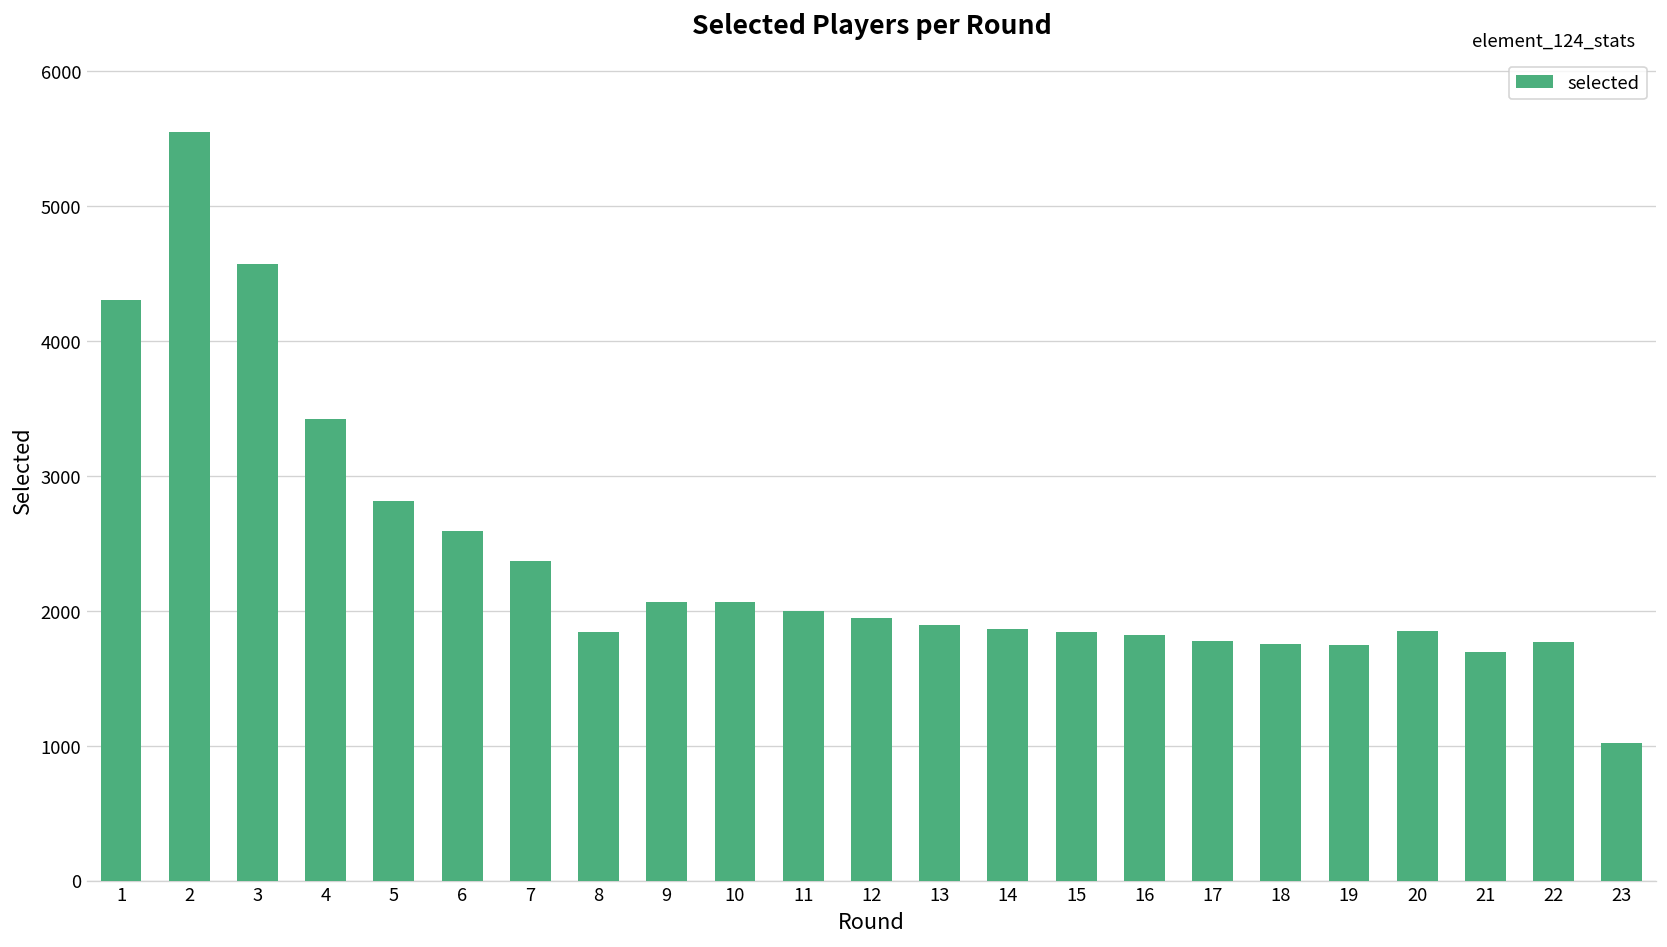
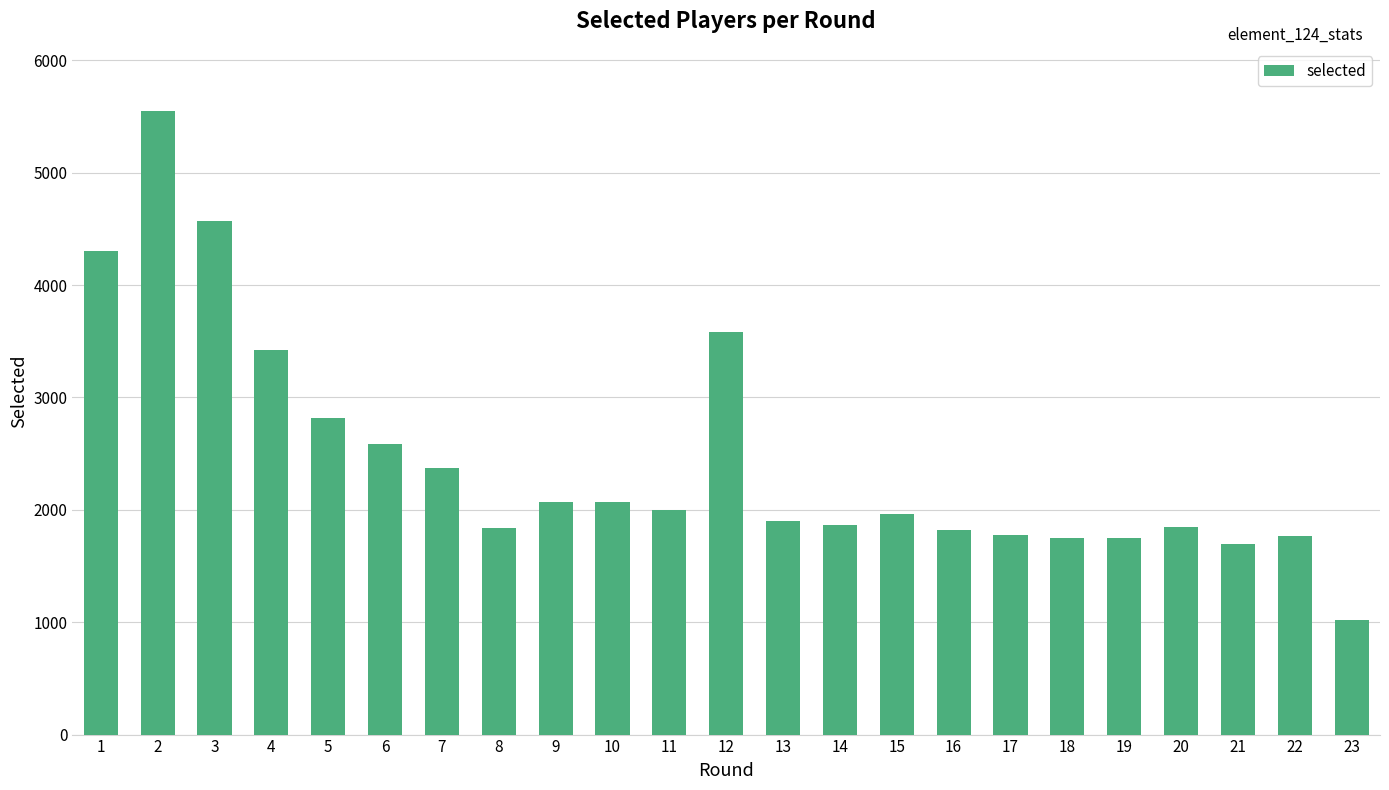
  {
    "1": 4300,
    "2": 5550,
    "3": 4570,
    "4": 3420,
    "5": 2820,
    "6": 2590,
    "7": 2370,
    "8": 1840,
    "9": 2070,
    "10": 2070,
    "11": 2000,
-   "12": 1950,
+   "12": 3580,
    "13": 1900,
    "14": 1860,
-   "15": 1850,
+   "15": 1970,
    "16": 1820,
    "17": 1780,
    "18": 1750,
    "19": 1750,
    "20": 1850,
    "21": 1690,
    "22": 1770,
    "23": 1020
  }
